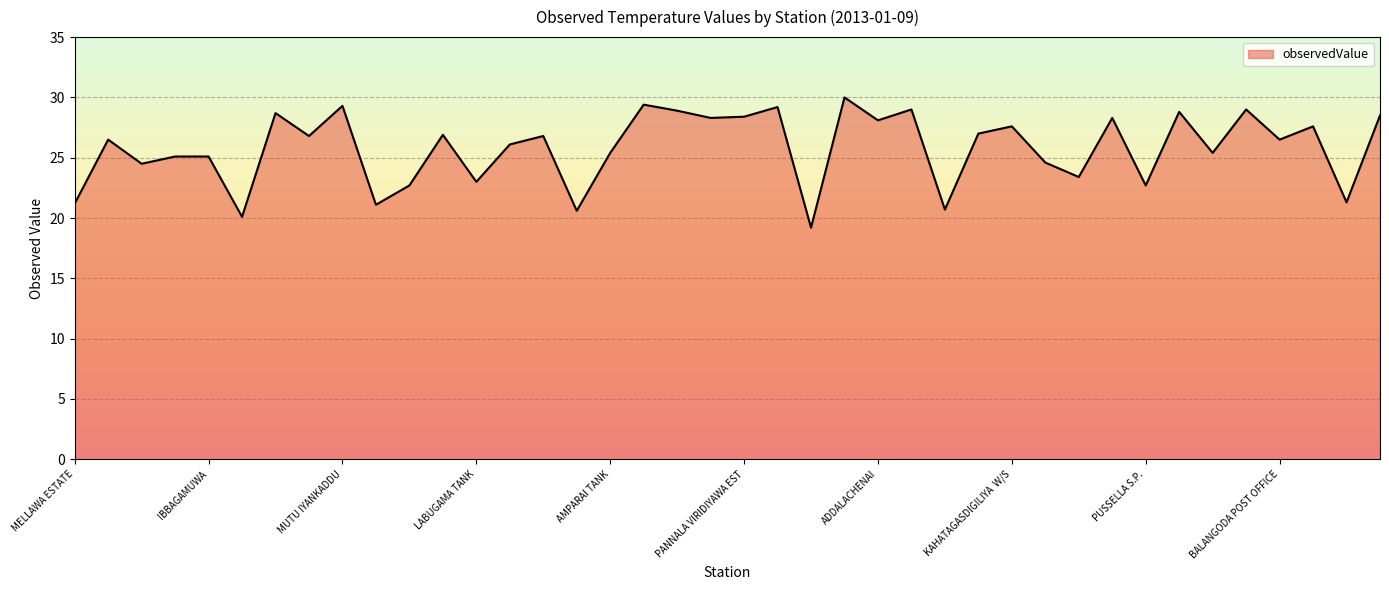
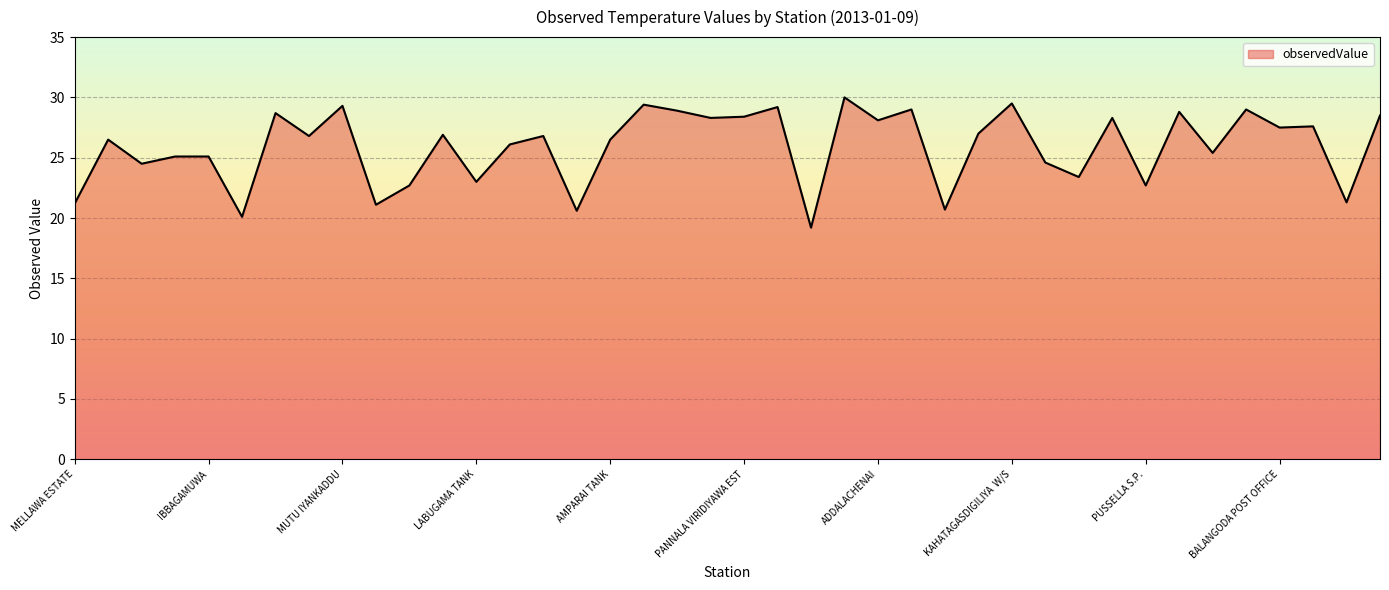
  {
    "MELLAWA ESTATE": 21.2,
    "IBBAGAMUWA": 25.1,
    "MUTU IYANKADDU": 29.3,
    "LABUGAMA TANK": 23.0,
-   "AMPARAI TANK": 25.4,
+   "AMPARAI TANK": 26.5,
    "PANNALA VIRIDIYAWA EST": 28.4,
    "ADDALACHENAI": 28.1,
-   "KAHATAGASDIGILIYA W/S": 27.6,
+   "KAHATAGASDIGILIYA W/S": 29.5,
    "PUSSELLA S.P.": 22.7,
-   "BALANGODA POST OFFICE": 26.5
+   "BALANGODA POST OFFICE": 27.5
  }
